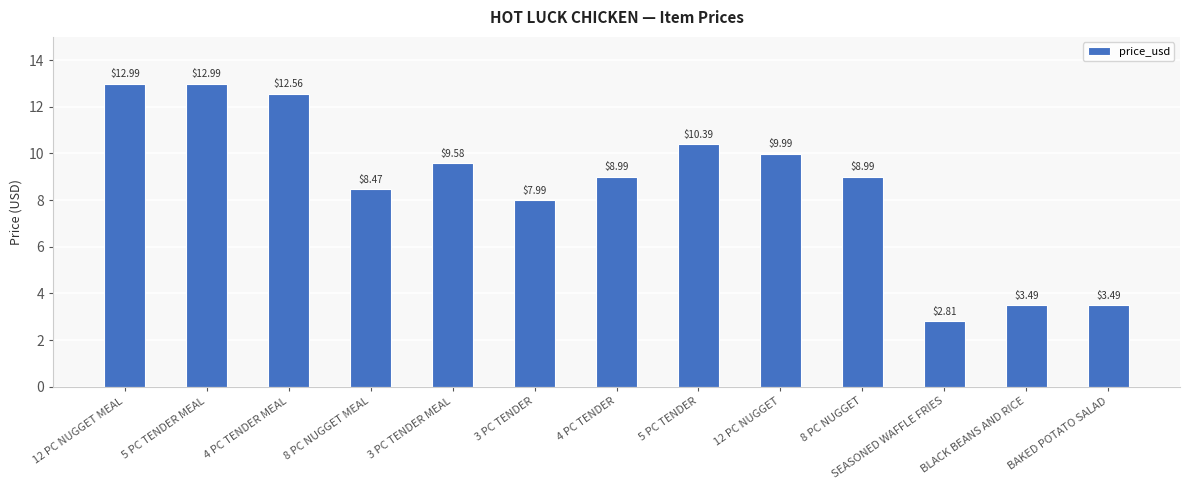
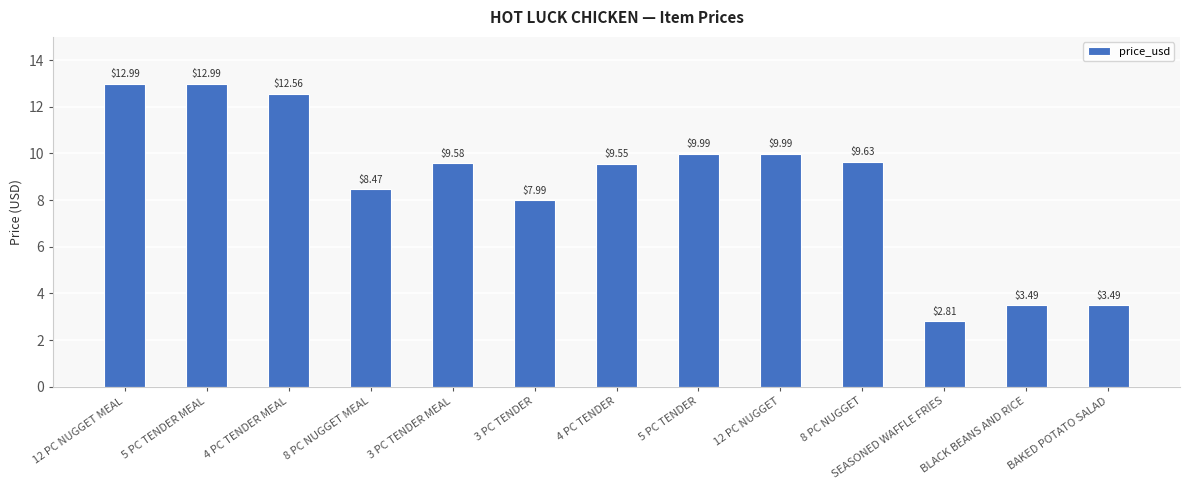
  {
    "12 PC NUGGET MEAL": "$12.99",
    "5 PC TENDER MEAL": "$12.99",
    "4 PC TENDER MEAL": "$12.56",
    "8 PC NUGGET MEAL": "$8.47",
    "3 PC TENDER MEAL": "$9.58",
    "3 PC TENDER": "$7.99",
-   "4 PC TENDER": "$8.99",
-   "5 PC TENDER": "$10.39",
+   "4 PC TENDER": "$9.55",
+   "5 PC TENDER": "$9.99",
    "12 PC NUGGET": "$9.99",
-   "8 PC NUGGET": "$8.99",
+   "8 PC NUGGET": "$9.63",
    "SEASONED WAFFLE FRIES": "$2.81",
    "BLACK BEANS AND RICE": "$3.49",
    "BAKED POTATO SALAD": "$3.49"
  }
